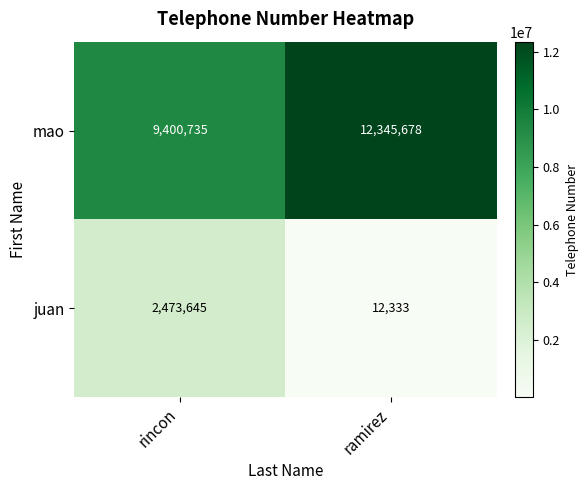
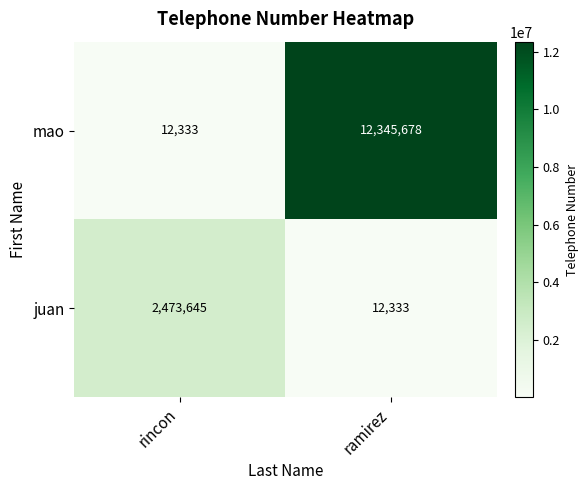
  {
    "mao": {
-     "rincon": "9,400,735",
+     "rincon": "12,333",
      "ramirez": "12,345,678"
    },
    "juan": {
      "rincon": "2,473,645",
      "ramirez": "12,333"
    }
  }
